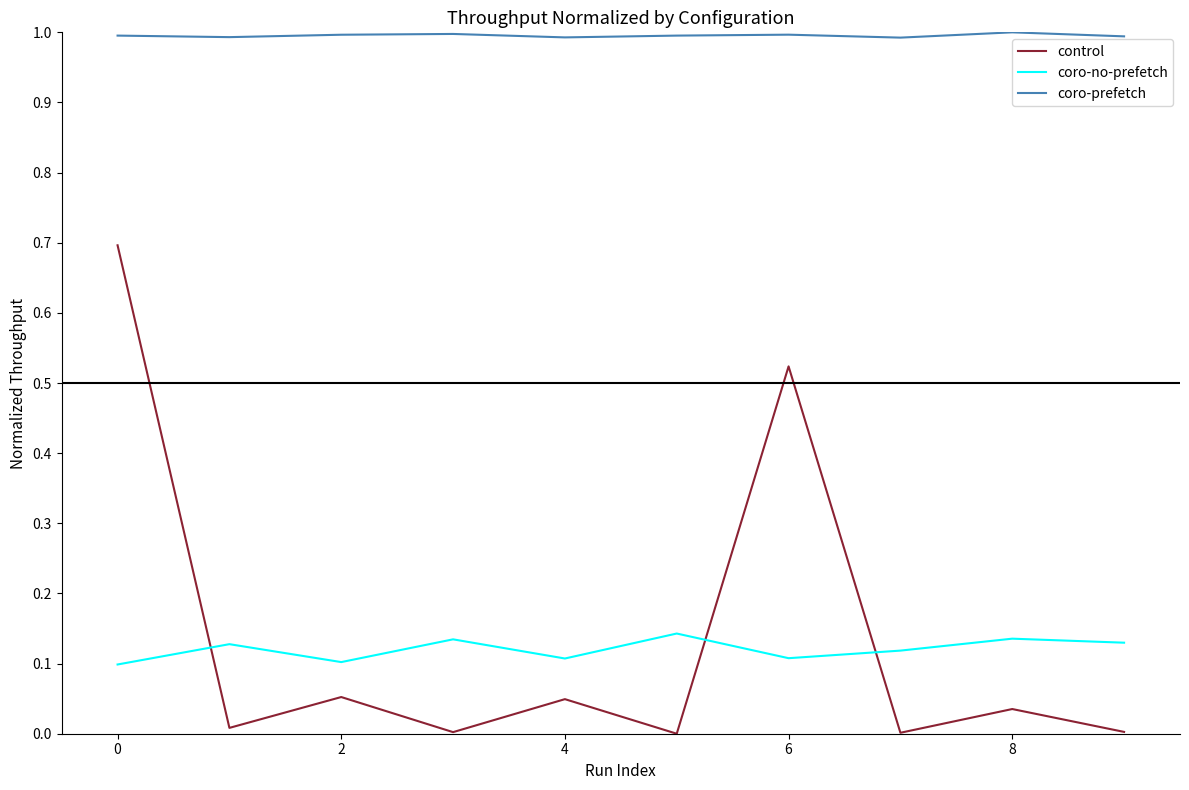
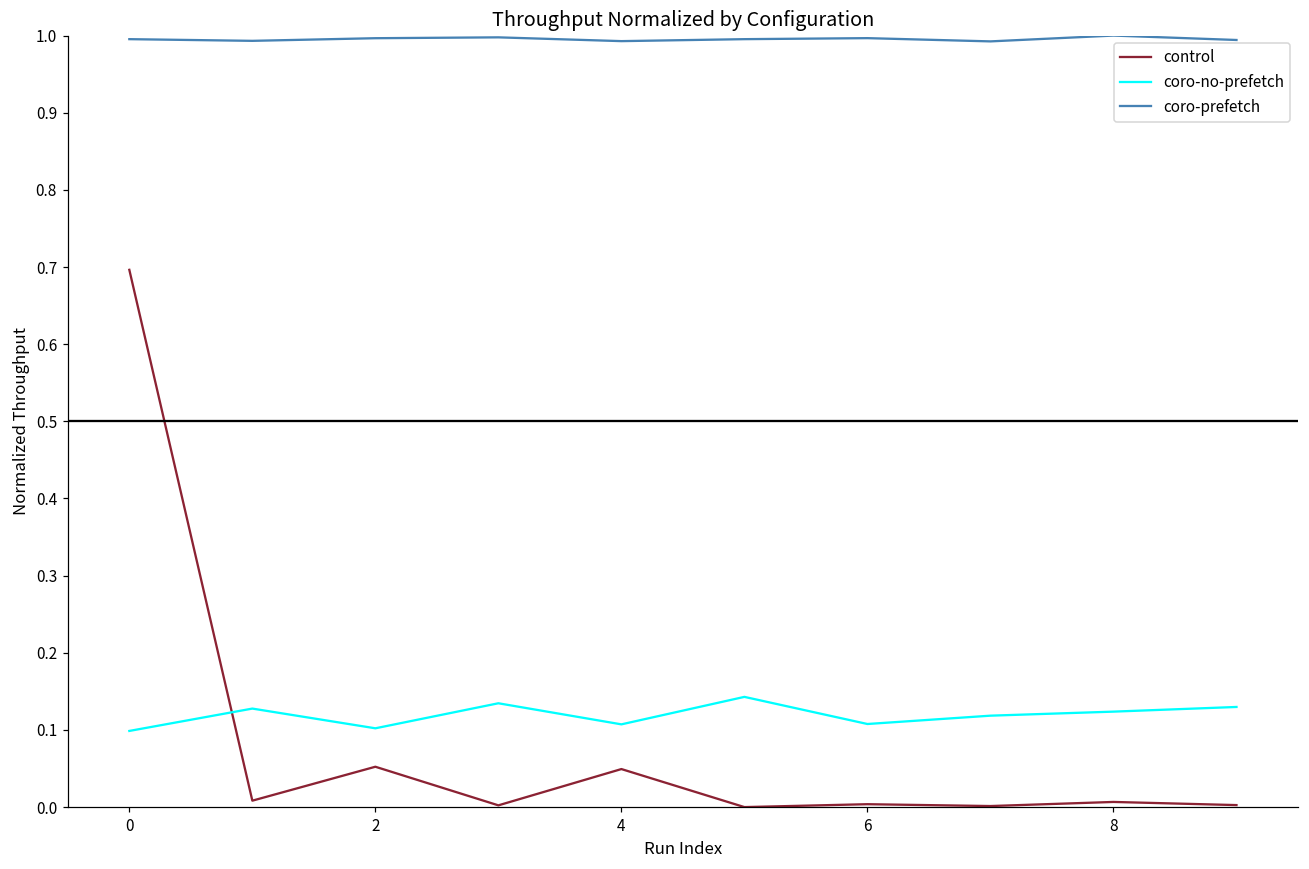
  {
    "control": {
      "0": 0.70,
      "2": 0.05,
      "4": 0.05,
-     "6": 0.52,
-     "8": 0.04
+     "6": 0.00,
+     "8": 0.01
    },
    "coro-no-prefetch": {
      "0": 0.10,
      "2": 0.10,
      "4": 0.11,
      "6": 0.11,
-     "8": 0.14
+     "8": 0.12
    },
    "coro-prefetch": {
      "0": 1.00,
      "2": 1.00,
      "4": 0.99,
      "6": 1.00,
      "8": 1.00
    }
  }
